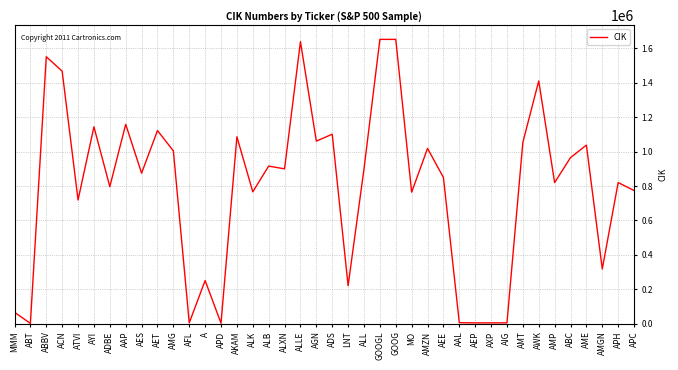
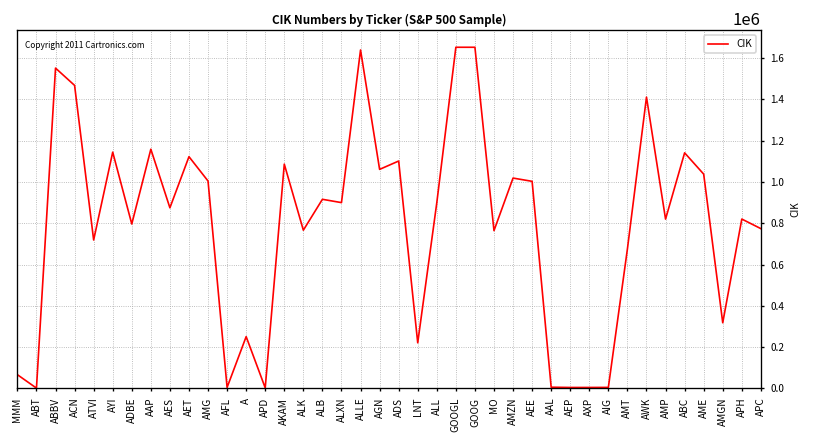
  {
    "MMM": 70000,
    "ABT": 0,
    "ACN": 1470000,
    "ATVI": 720000,
    "AYI": 1140000,
    "ADBE": 800000,
    "AAP": 1160000,
    "AES": 870000,
    "AET": 1120000,
    "AMG": 1000000,
    "AFL": 0,
    "A": 250000,
    "APD": 0,
    "AKAM": 1090000,
    "ALK": 770000,
    "ALB": 920000,
    "ALXN": 900000,
    "ALLE": 1640000,
    "AGN": 1060000,
    "ADS": 1100000,
    "LNT": 220000,
    "ALL": 900000,
    "GOOGL": 1650000,
    "GOOG": 1650000,
    "MO": 760000,
    "AMZN": 1020000,
-   "AEE": 850000,
+   "AEE": 1000000,
    "AAL": 10000,
    "AEP": 0,
    "AXP": 0,
    "AIG": 10000,
-   "AMT": 1050000,
+   "AMT": 680000,
    "AWK": 1410000,
    "AMP": 820000,
-   "ABC": 970000,
+   "ABC": 1140000,
    "AME": 1040000,
    "AMGN": 320000,
    "APH": 820000,
    "APC": 770000
  }
